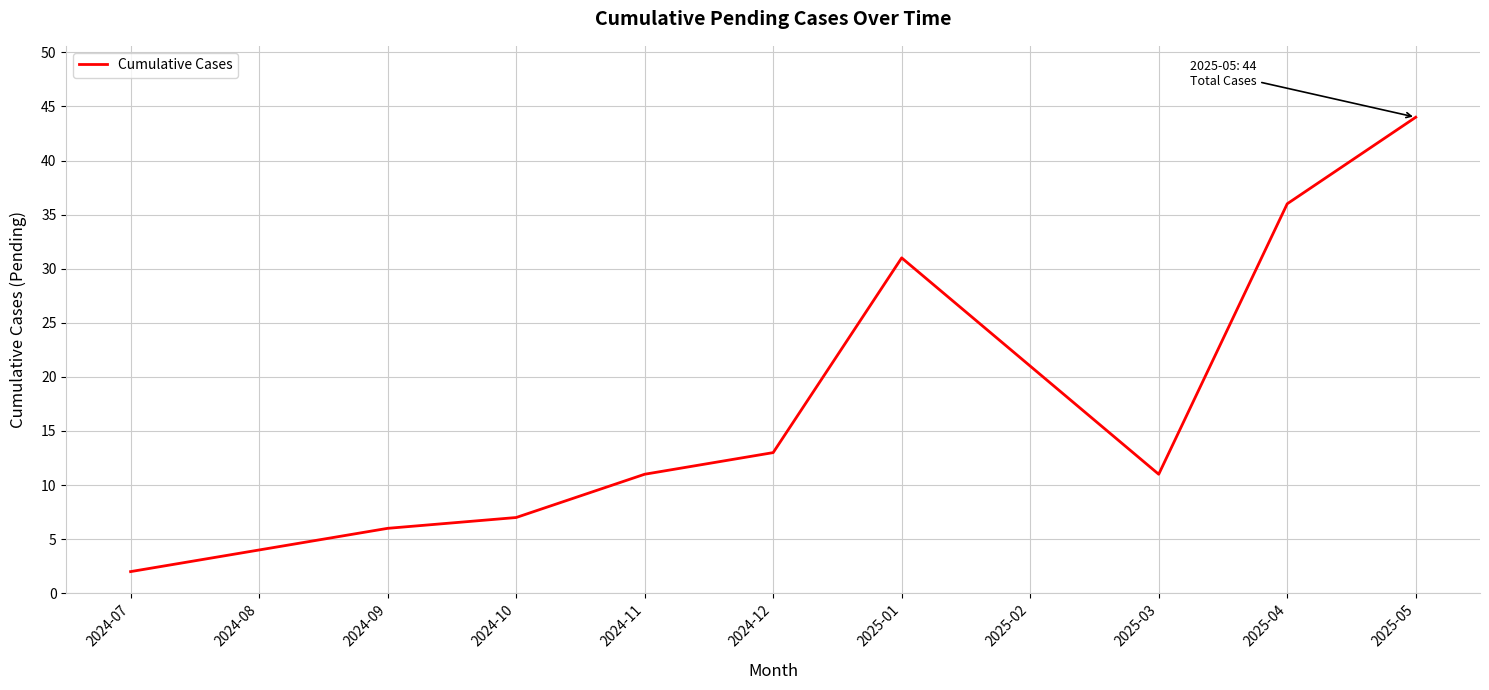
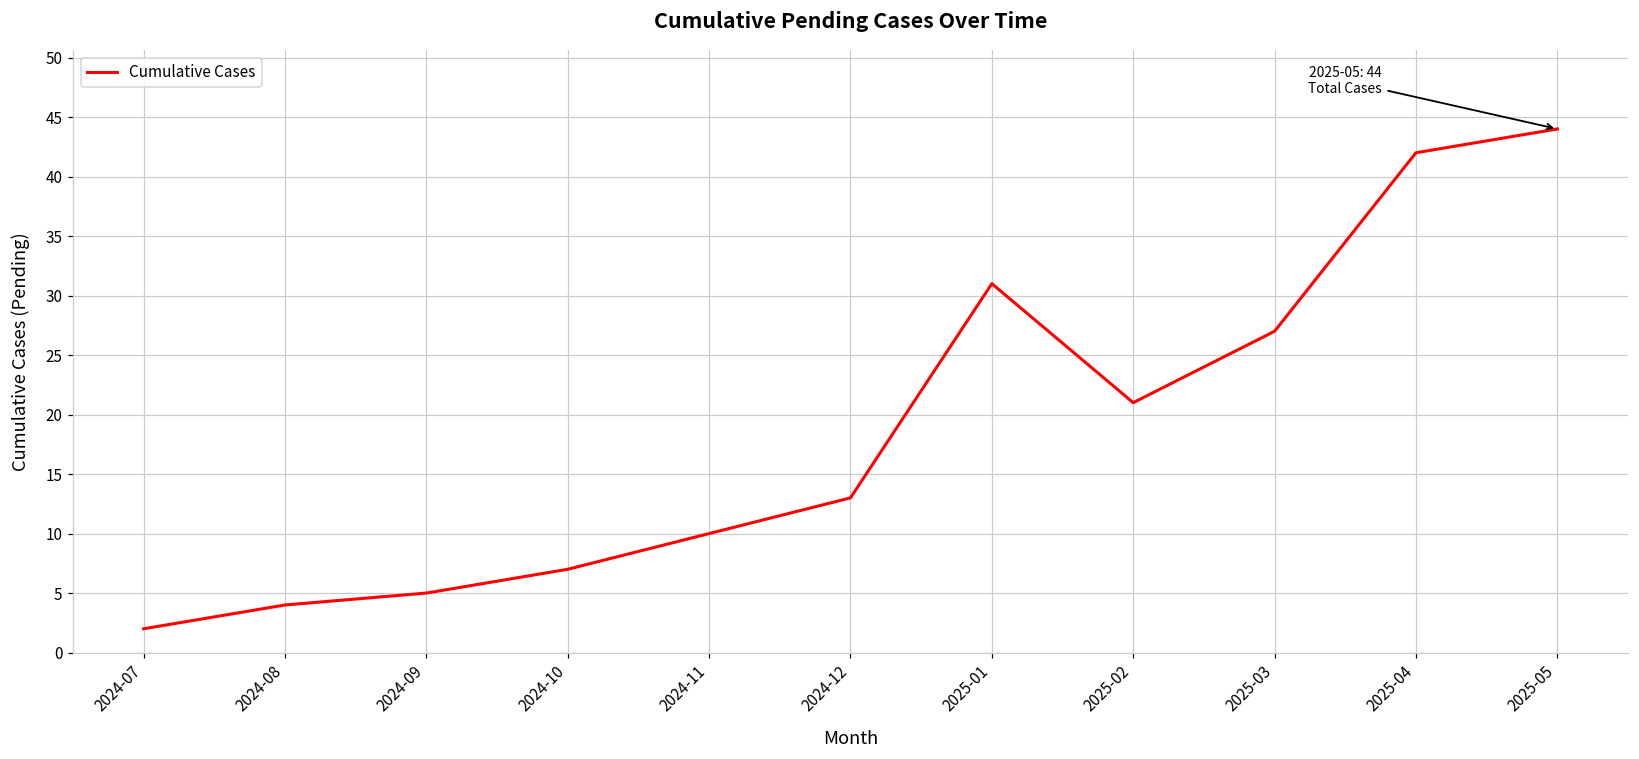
  {
    "2024-07": 2,
    "2024-08": 4,
-   "2024-09": 6,
+   "2024-09": 5,
    "2024-10": 7,
-   "2024-11": 11,
+   "2024-11": 10,
    "2024-12": 13,
    "2025-01": 31,
    "2025-02": 21,
-   "2025-03": 11,
-   "2025-04": 36
+   "2025-03": 27,
+   "2025-04": 42
  }
